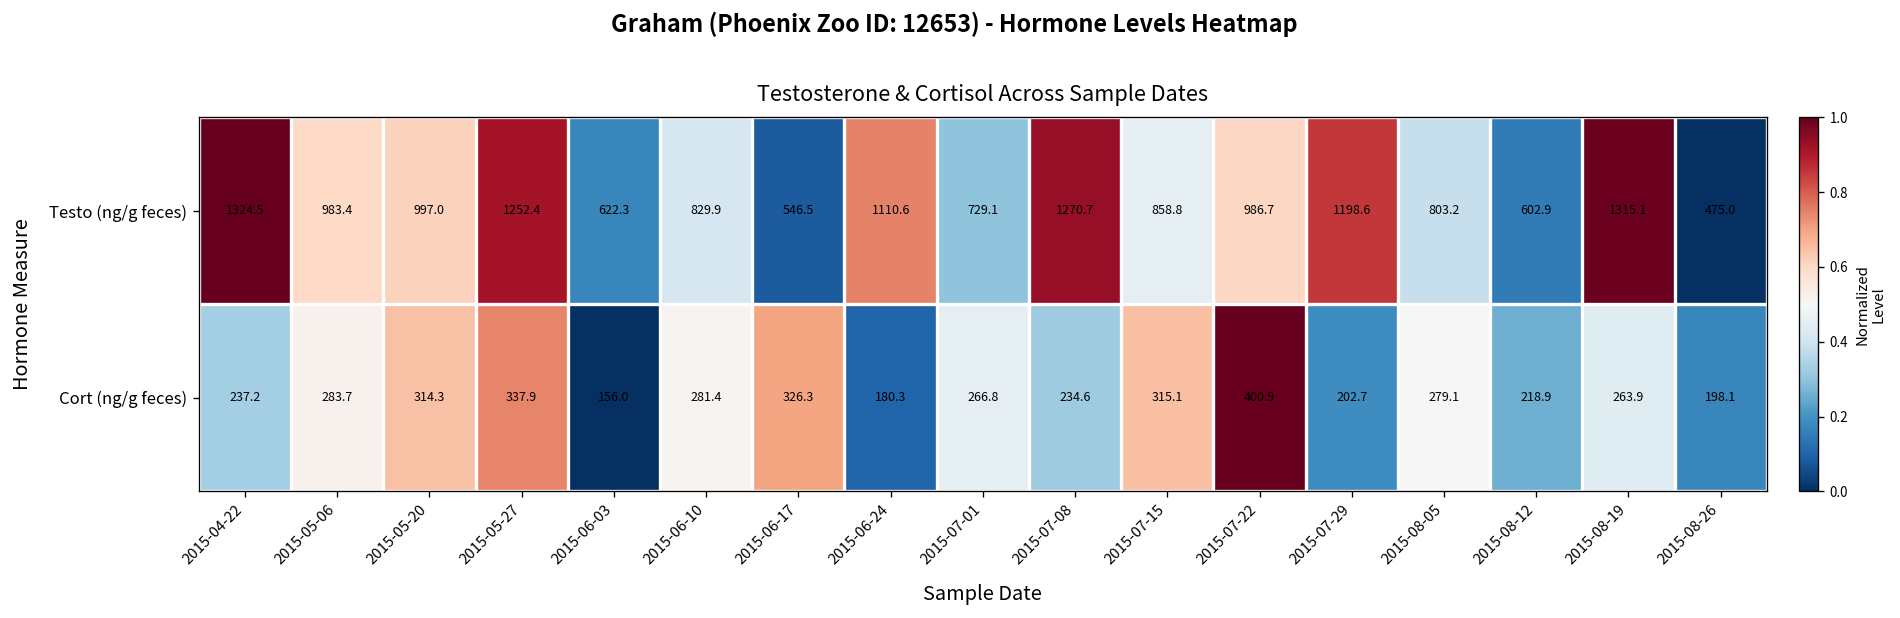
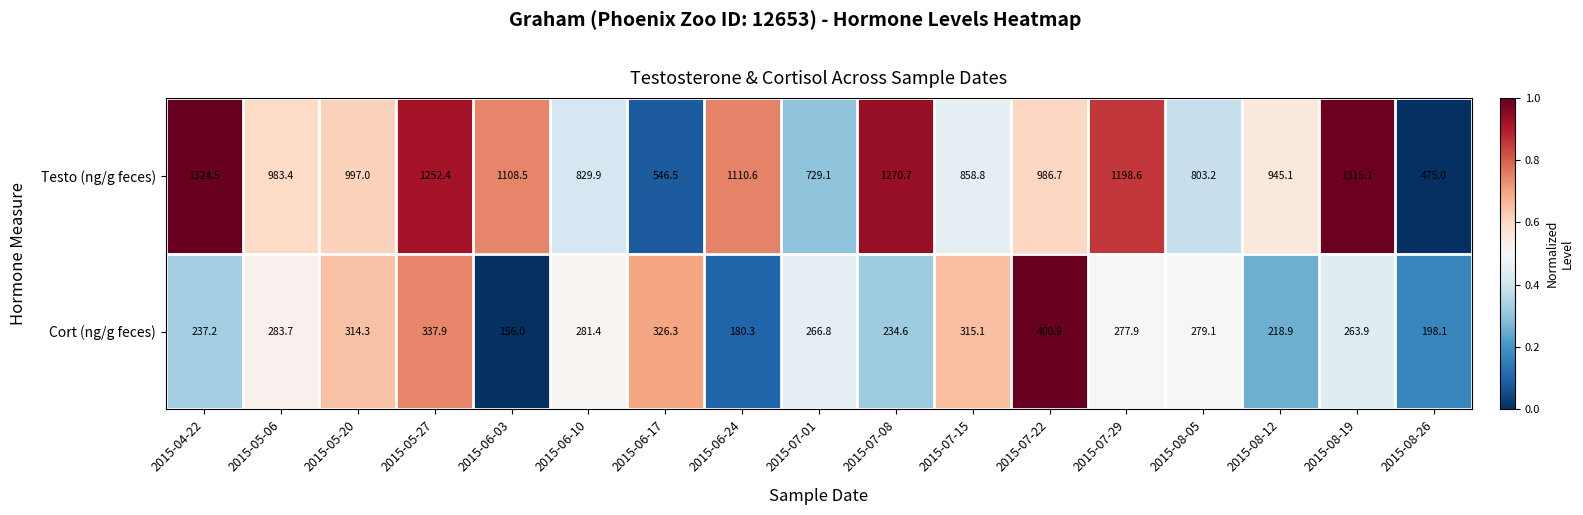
  {
    "Testo (ng/g feces)": {
      "2015-04-22": 1324.5,
      "2015-05-06": 983.4,
      "2015-05-20": 997.0,
      "2015-05-27": 1252.4,
-     "2015-06-03": 622.3,
+     "2015-06-03": 1108.5,
      "2015-06-10": 829.9,
      "2015-06-17": 546.5,
      "2015-06-24": 1110.6,
      "2015-07-01": 729.1,
      "2015-07-08": 1270.7,
      "2015-07-15": 858.8,
      "2015-07-22": 986.7,
      "2015-07-29": 1198.6,
      "2015-08-05": 803.2,
-     "2015-08-12": 602.9,
+     "2015-08-12": 945.1,
      "2015-08-19": 1315.1,
      "2015-08-26": 475.0
    },
    "Cort (ng/g feces)": {
      "2015-04-22": 237.2,
      "2015-05-06": 283.7,
      "2015-05-20": 314.3,
      "2015-05-27": 337.9,
      "2015-06-03": 156.0,
      "2015-06-10": 281.4,
      "2015-06-17": 326.3,
      "2015-06-24": 180.3,
      "2015-07-01": 266.8,
      "2015-07-08": 234.6,
      "2015-07-15": 315.1,
      "2015-07-22": 400.9,
-     "2015-07-29": 202.7,
+     "2015-07-29": 277.9,
      "2015-08-05": 279.1,
      "2015-08-12": 218.9,
      "2015-08-19": 263.9,
      "2015-08-26": 198.1
    }
  }
